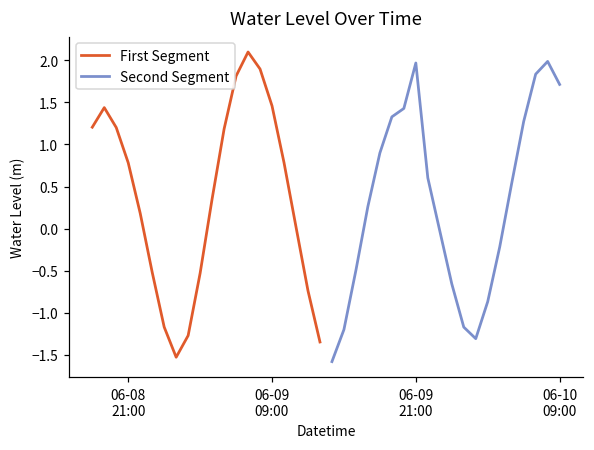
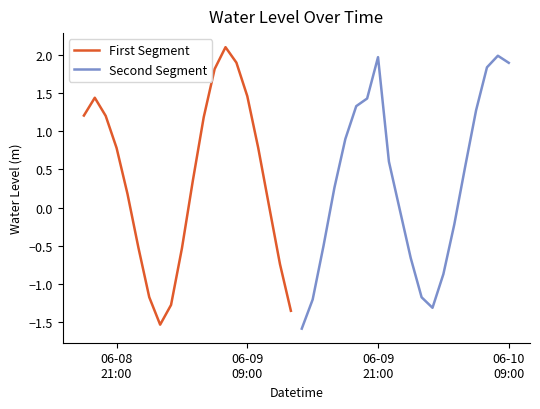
  {
    "First Segment": {
      "06-08 21:00": 0.8,
      "06-09 09:00": 1.5
    },
    "Second Segment": {
      "06-09 21:00": 2.0,
-     "06-10 09:00": 1.7
+     "06-10 09:00": 1.9
    }
  }
